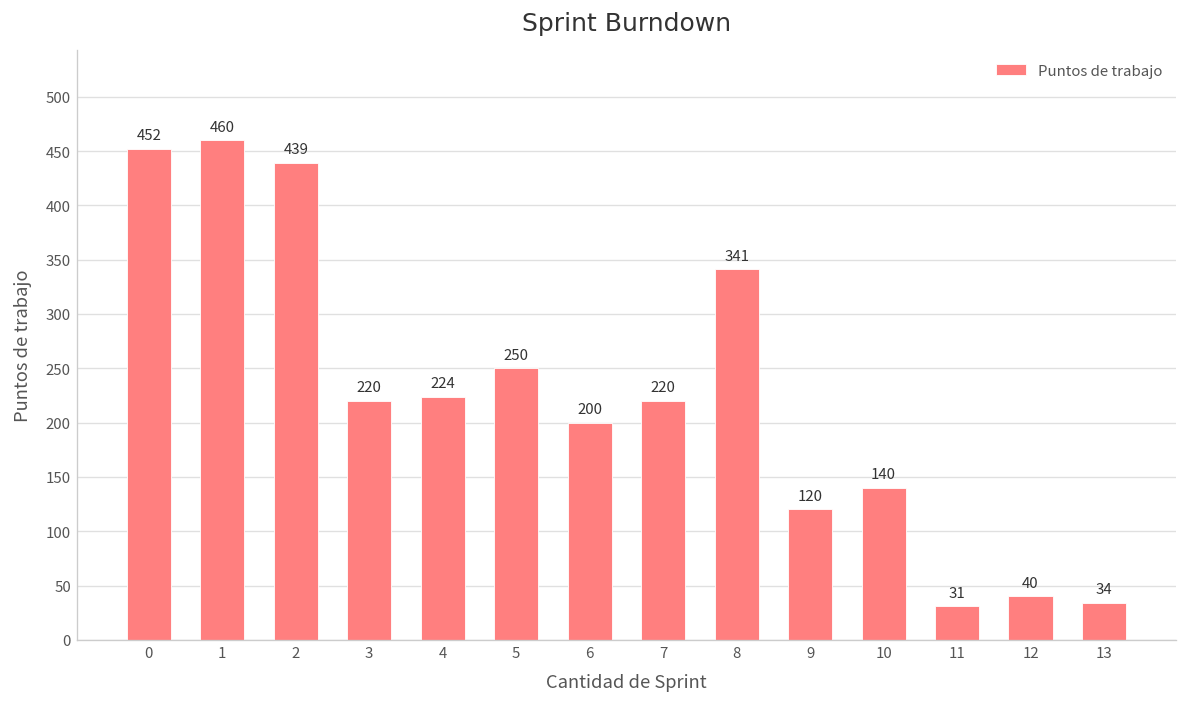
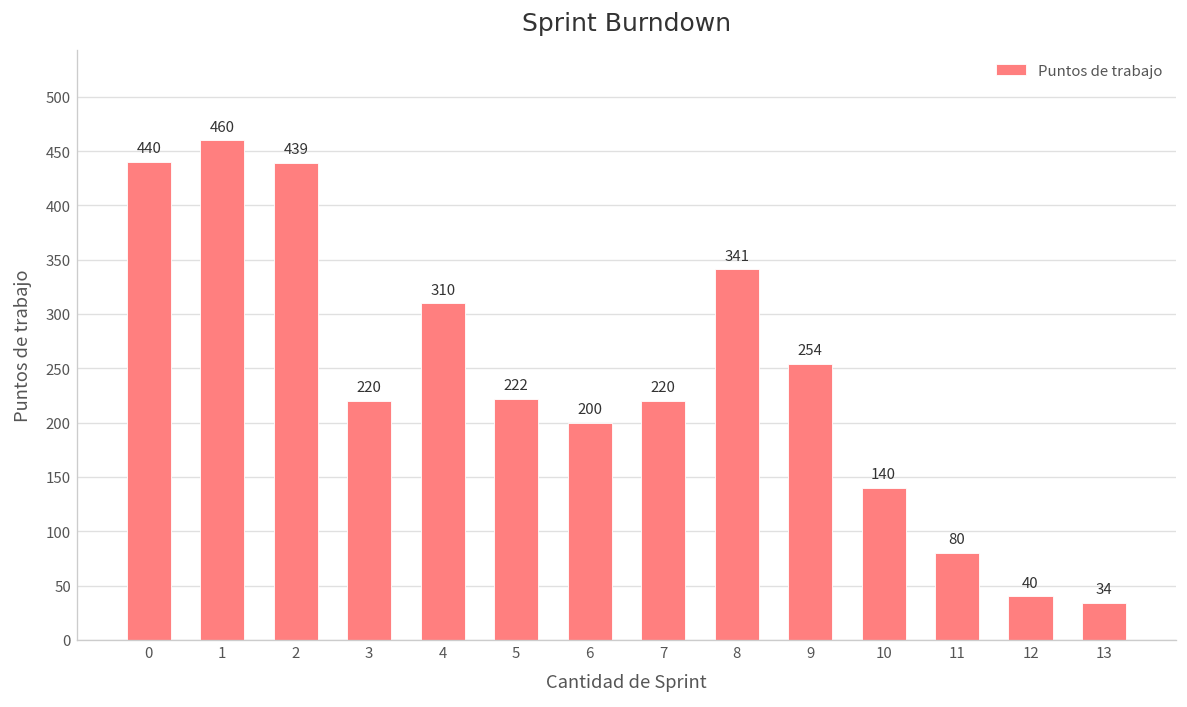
  {
-   "0": 452,
+   "0": 440,
    "1": 460,
    "2": 439,
    "3": 220,
-   "4": 224,
-   "5": 250,
+   "4": 310,
+   "5": 222,
    "6": 200,
    "7": 220,
    "8": 341,
-   "9": 120,
+   "9": 254,
    "10": 140,
-   "11": 31,
+   "11": 80,
    "12": 40,
    "13": 34
  }
